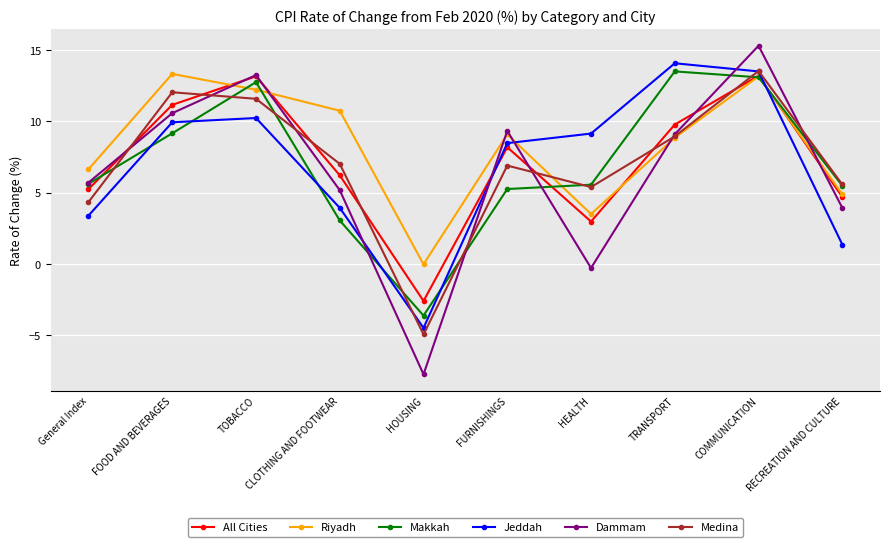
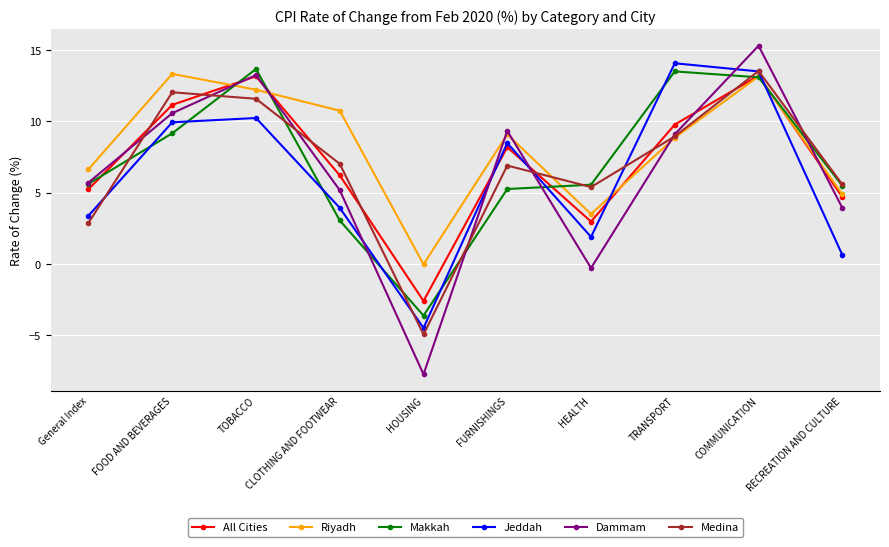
  {
    "All Cities": {
      "General Index": 5.2,
      "FOOD AND BEVERAGES": 11.2,
      "CLOTHING AND FOOTWEAR": 6.2,
      "HOUSING": -2.6,
      "FURNISHINGS": 8.2,
      "HEALTH": 3.0,
      "TRANSPORT": 9.8,
      "RECREATION AND CULTURE": 4.7
    },
    "Riyadh": {
      "General Index": 6.6,
      "FOOD AND BEVERAGES": 13.3,
      "TOBACCO": 12.2,
      "CLOTHING AND FOOTWEAR": 10.7,
      "HOUSING": 0.0,
      "FURNISHINGS": 9.1,
      "HEALTH": 3.5,
      "RECREATION AND CULTURE": 4.9
    },
    "Makkah": {
      "FOOD AND BEVERAGES": 9.2,
-     "TOBACCO": 12.8,
+     "TOBACCO": 13.7,
      "CLOTHING AND FOOTWEAR": 3.1,
      "HOUSING": -3.6,
      "FURNISHINGS": 5.3,
      "TRANSPORT": 13.5
    },
    "Jeddah": {
      "General Index": 3.4,
      "FOOD AND BEVERAGES": 9.9,
      "TOBACCO": 10.2,
      "CLOTHING AND FOOTWEAR": 3.9,
      "HOUSING": -4.5,
      "FURNISHINGS": 8.5,
-     "HEALTH": 9.1,
+     "HEALTH": 1.9,
      "TRANSPORT": 14.1,
-     "RECREATION AND CULTURE": 1.4
+     "RECREATION AND CULTURE": 0.6
    },
    "Dammam": {
      "FOOD AND BEVERAGES": 10.6,
      "CLOTHING AND FOOTWEAR": 5.2,
      "HOUSING": -7.7,
      "FURNISHINGS": 9.3,
      "HEALTH": -0.3,
      "COMMUNICATION": 15.3,
      "RECREATION AND CULTURE": 3.9
    },
    "Medina": {
-     "General Index": 4.3,
+     "General Index": 2.9,
      "FOOD AND BEVERAGES": 12.0,
      "TOBACCO": 11.6,
      "CLOTHING AND FOOTWEAR": 7.0,
      "HOUSING": -4.9,
      "FURNISHINGS": 6.9
    }
  }
